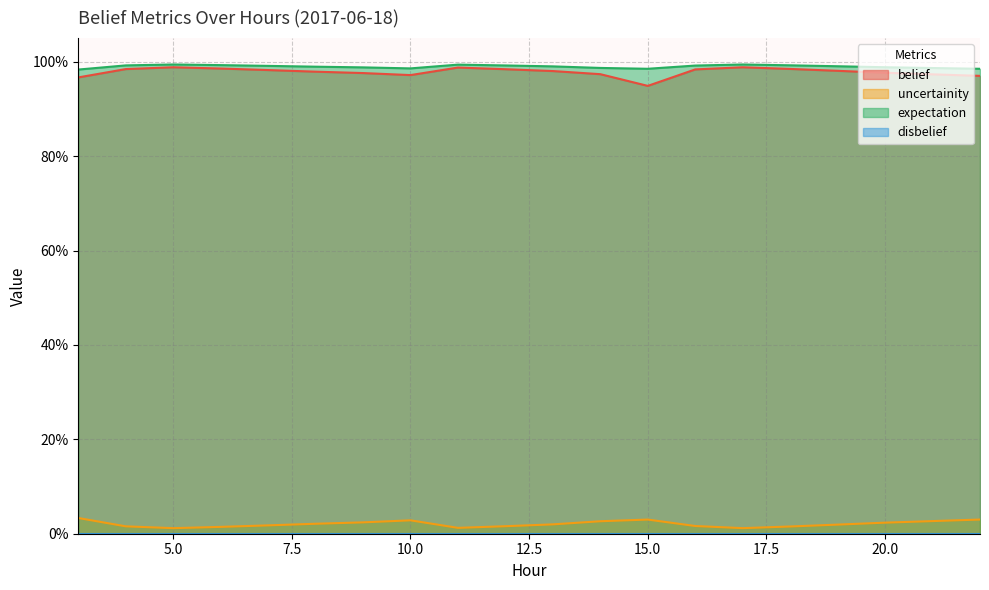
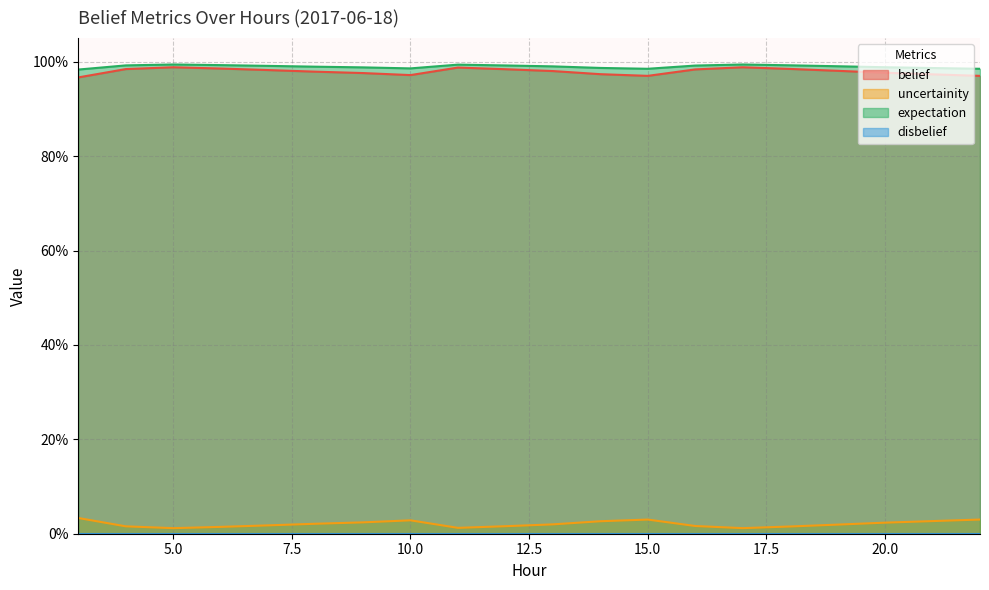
  {
    "belief": {
      "5.0": "99%",
      "10.0": "97%",
-     "15.0": "95%"
+     "15.0": "97%"
    },
    "uncertainity": {
      "5.0": "1%",
      "10.0": "3%",
      "15.0": "3%",
      "20.0": "2%"
    },
    "expectation": {
      "5.0": "99%",
      "10.0": "99%",
      "15.0": "99%"
    },
    "disbelief": {
      "5.0": "0%",
      "10.0": "0%",
      "15.0": "0%",
      "20.0": "0%"
    }
  }
